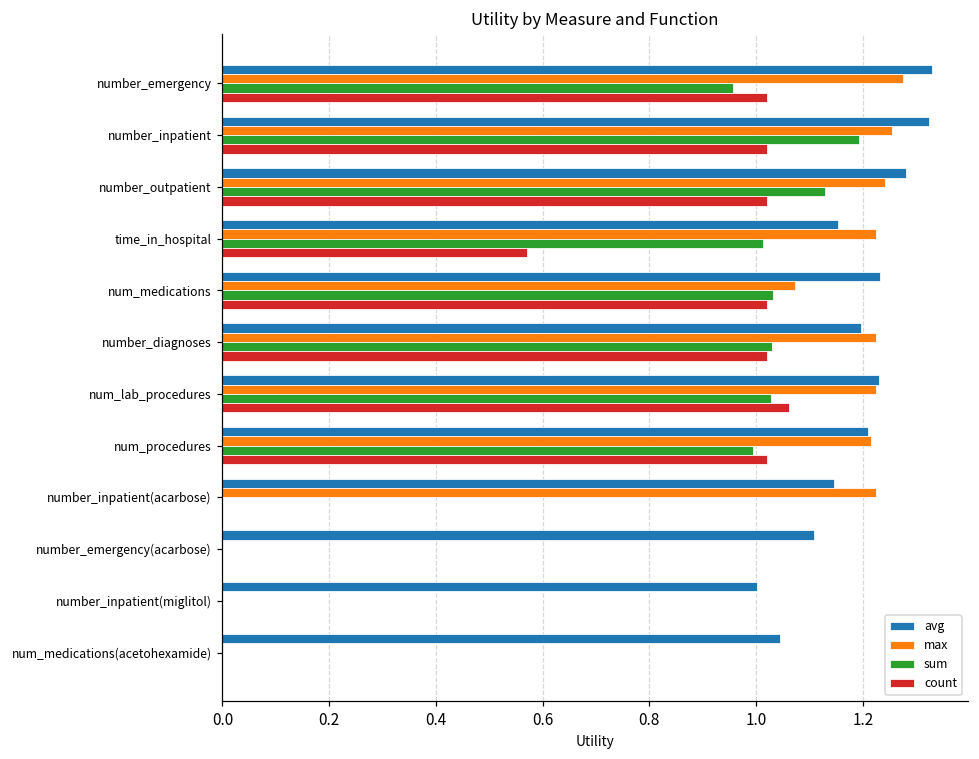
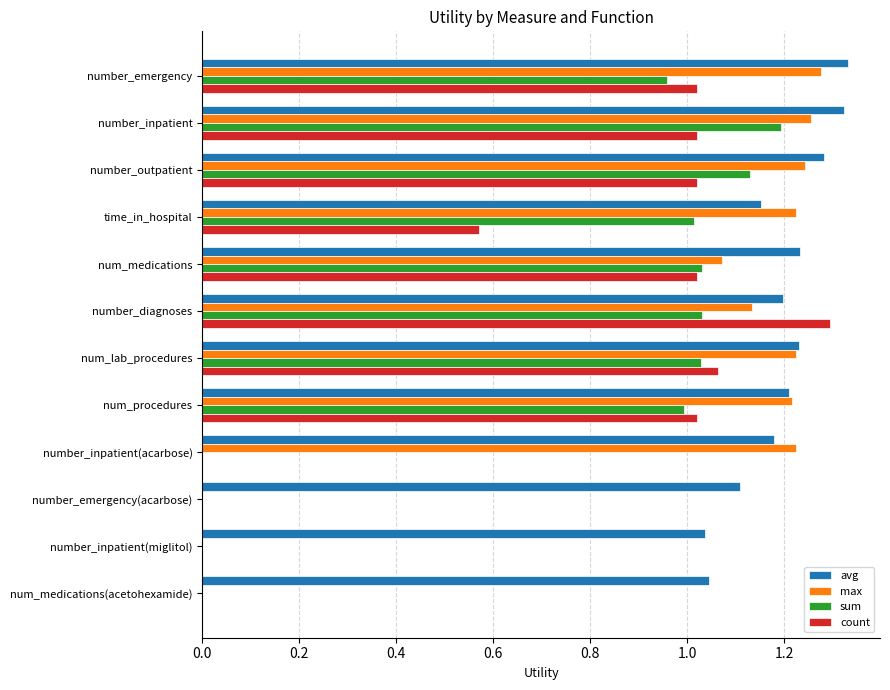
  {
    "avg": {
      "number_emergency": 1.33,
      "number_inpatient": 1.32,
      "number_outpatient": 1.28,
      "time_in_hospital": 1.15,
      "num_medications": 1.23,
      "number_diagnoses": 1.20,
      "num_lab_procedures": 1.23,
      "num_procedures": 1.21,
-     "number_inpatient(acarbose)": 1.14,
+     "number_inpatient(acarbose)": 1.18,
      "number_emergency(acarbose)": 1.11,
-     "number_inpatient(miglitol)": 1.00,
+     "number_inpatient(miglitol)": 1.04,
      "num_medications(acetohexamide)": 1.04
    },
    "max": {
      "number_emergency": 1.27,
      "number_inpatient": 1.25,
      "number_outpatient": 1.24,
      "time_in_hospital": 1.22,
      "num_medications": 1.07,
-     "number_diagnoses": 1.22,
+     "number_diagnoses": 1.13,
      "num_lab_procedures": 1.22,
      "num_procedures": 1.22,
      "number_inpatient(acarbose)": 1.22,
      "number_emergency(acarbose)": 0.00,
      "number_inpatient(miglitol)": 0.00,
      "num_medications(acetohexamide)": 0.00
    },
    "sum": {
      "number_emergency": 0.96,
      "number_inpatient": 1.19,
      "number_outpatient": 1.13,
      "time_in_hospital": 1.01,
      "num_medications": 1.03,
      "number_diagnoses": 1.03,
      "num_lab_procedures": 1.03,
      "num_procedures": 0.99,
      "number_inpatient(acarbose)": 0.00,
      "number_emergency(acarbose)": 0.00,
      "number_inpatient(miglitol)": 0.00,
      "num_medications(acetohexamide)": 0.00
    },
    "count": {
      "number_emergency": 1.02,
      "number_inpatient": 1.02,
      "number_outpatient": 1.02,
      "time_in_hospital": 0.57,
      "num_medications": 1.02,
-     "number_diagnoses": 1.02,
+     "number_diagnoses": 1.29,
      "num_lab_procedures": 1.06,
      "num_procedures": 1.02,
      "number_inpatient(acarbose)": 0.00,
      "number_emergency(acarbose)": 0.00,
      "number_inpatient(miglitol)": 0.00,
      "num_medications(acetohexamide)": 0.00
    }
  }
